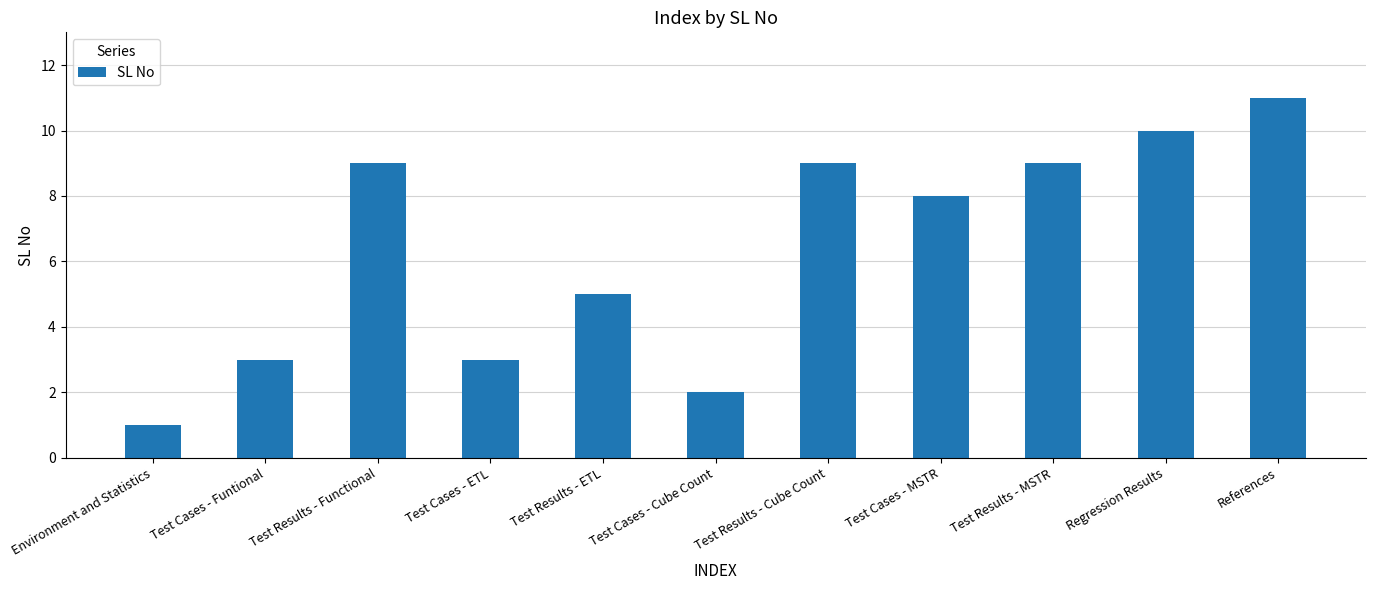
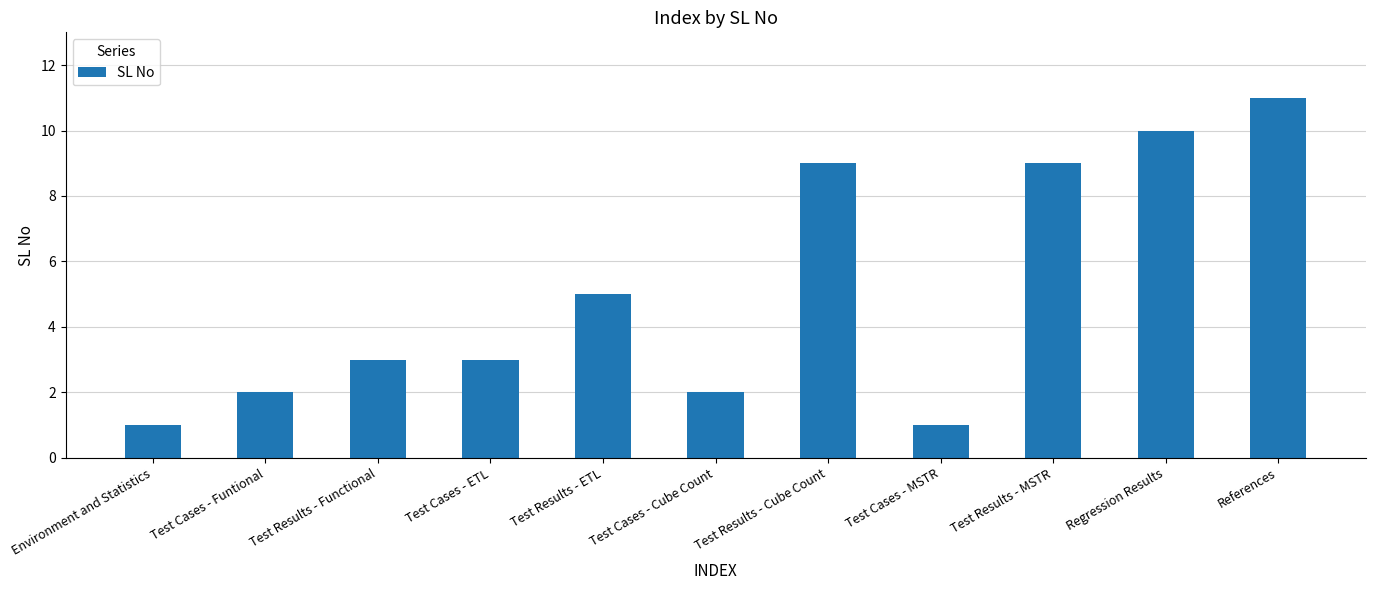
  {
    "Environment and Statistics": 1,
-   "Test Cases - Funtional": 3,
-   "Test Results - Functional": 9,
+   "Test Cases - Funtional": 2,
+   "Test Results - Functional": 3,
    "Test Cases - ETL": 3,
    "Test Results - ETL": 5,
    "Test Cases - Cube Count": 2,
    "Test Results - Cube Count": 9,
-   "Test Cases - MSTR": 8,
+   "Test Cases - MSTR": 1,
    "Test Results - MSTR": 9,
    "Regression Results": 10,
    "References": 11
  }
